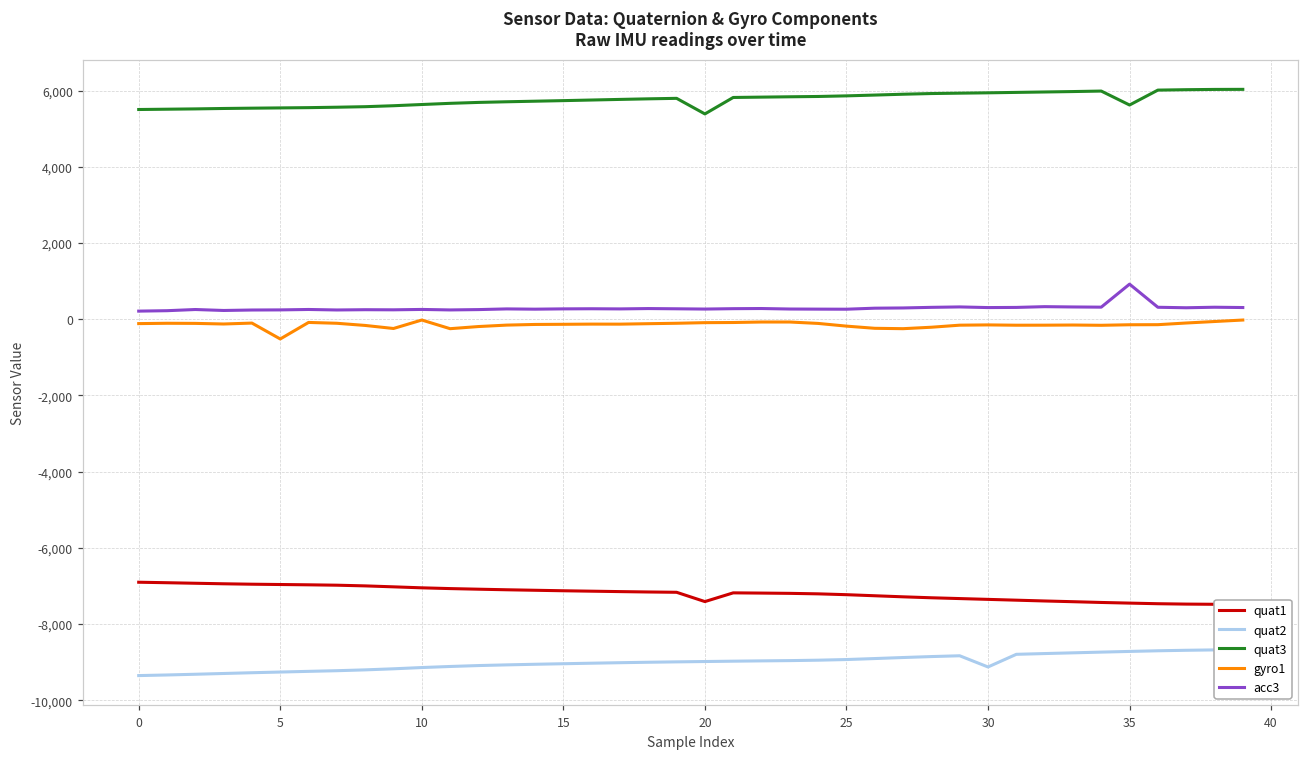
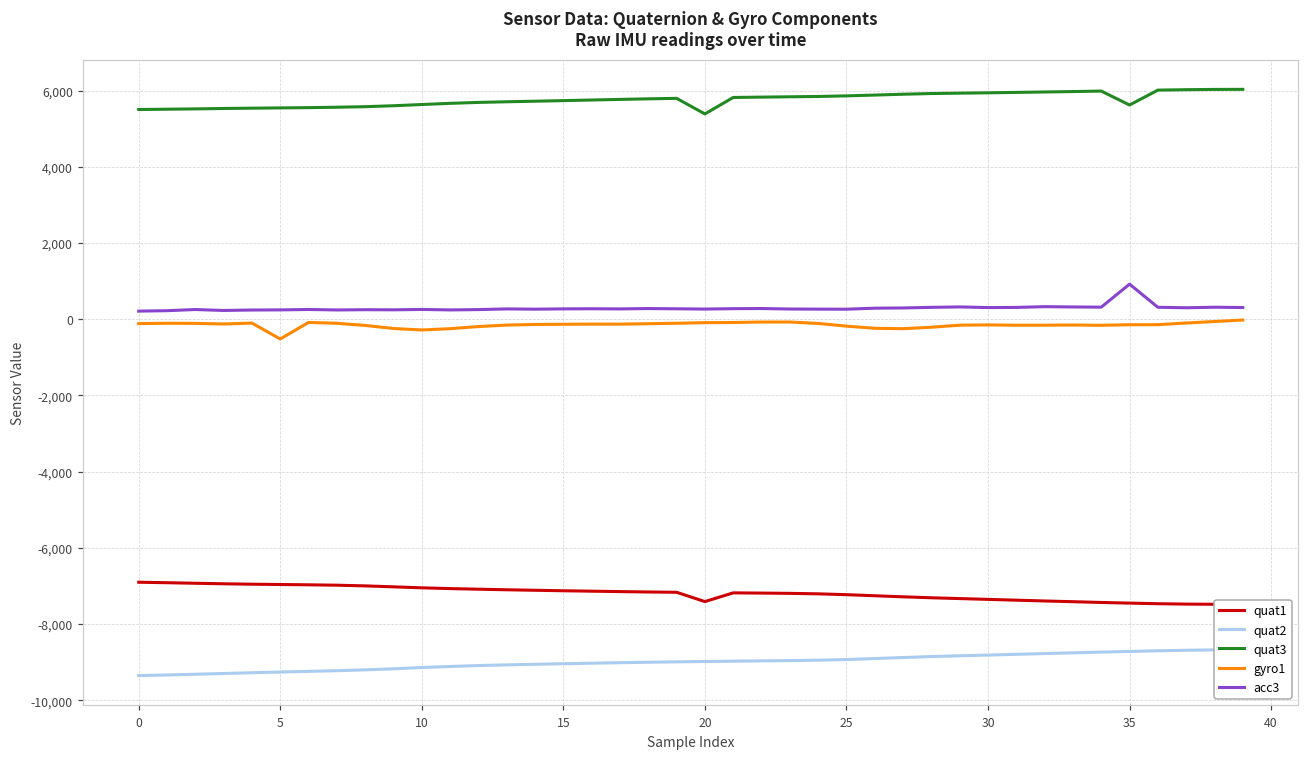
  {
    "quat1": {
      "0": "-6,900",
      "5": "-7,000",
      "10": "-7,000",
      "15": "-7,100",
      "20": "-7,400",
      "25": "-7,200",
      "30": "-7,400",
      "35": "-7,500"
    },
    "quat2": {
      "0": "-9,400",
      "5": "-9,300",
      "10": "-9,100",
      "15": "-9,000",
      "20": "-9,000",
      "25": "-8,900",
-     "30": "-9,100",
+     "30": "-8,800",
      "35": "-8,700"
    },
    "quat3": {
      "0": "5,500",
      "5": "5,500",
      "10": "5,600",
      "15": "5,700",
      "20": "5,400",
      "25": "5,900",
      "30": "5,900",
      "35": "5,600"
    },
    "gyro1": {
      "0": "-100",
      "5": "-500",
-     "10": "0",
+     "10": "-300",
      "15": "-100",
      "20": "-100",
      "25": "-200",
      "30": "-100",
      "35": "-100"
    },
    "acc3": {
      "0": "200",
      "5": "200",
      "10": "300",
      "15": "300",
      "20": "300",
      "25": "300",
      "30": "300",
      "35": "900"
    }
  }
